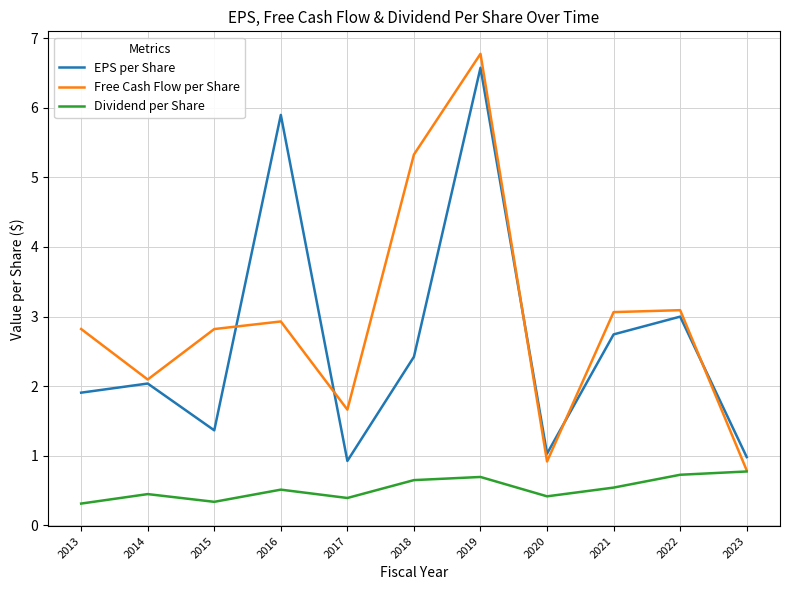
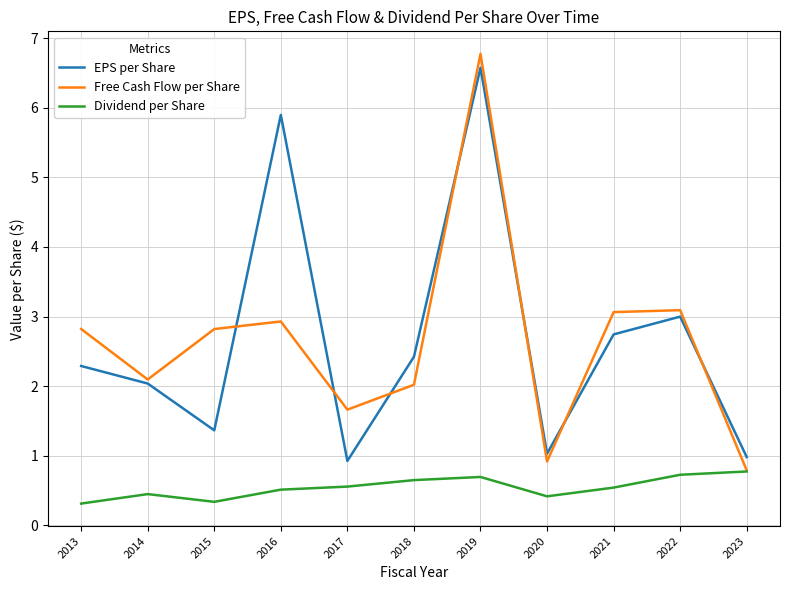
  {
    "EPS per Share": {
-     "2013": 1.9,
+     "2013": 2.3,
      "2014": 2.0,
      "2015": 1.4,
      "2016": 5.9,
      "2017": 0.9,
      "2018": 2.4,
      "2019": 6.6,
      "2020": 1.0,
      "2021": 2.7,
      "2022": 3.0,
      "2023": 1.0
    },
    "Free Cash Flow per Share": {
      "2013": 2.8,
      "2014": 2.1,
      "2015": 2.8,
      "2016": 2.9,
      "2017": 1.7,
-     "2018": 5.3,
+     "2018": 2.0,
      "2019": 6.8,
      "2020": 0.9,
      "2021": 3.1,
      "2022": 3.1
    },
    "Dividend per Share": {
      "2013": 0.3,
      "2014": 0.5,
      "2015": 0.3,
      "2016": 0.5,
-     "2017": 0.4,
+     "2017": 0.6,
      "2018": 0.7,
      "2019": 0.7,
      "2020": 0.4,
      "2021": 0.5,
      "2022": 0.7
    }
  }
